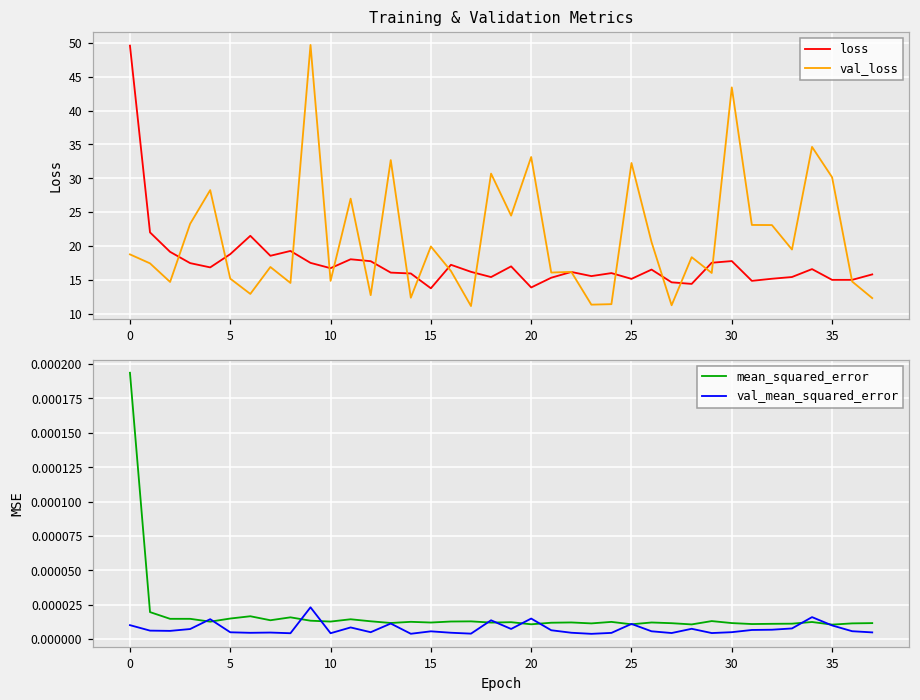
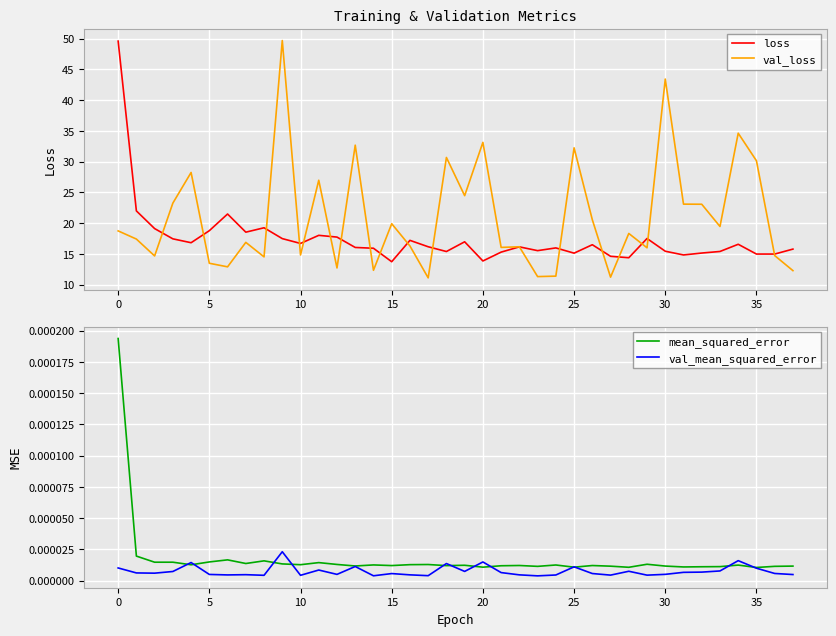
  {
    "Training & Validation Metrics": {
      "loss": {
        "0": 50,
        "5": 19,
        "10": 17,
        "15": 14,
        "20": 14,
        "25": 15,
-       "30": 18,
+       "30": 15,
        "35": 15
      },
      "val_loss": {
        "0": 19,
-       "5": 15,
+       "5": 13,
        "10": 15,
        "15": 20,
        "20": 33,
        "25": 32,
        "30": 43,
        "35": 30
      }
    }
  }
